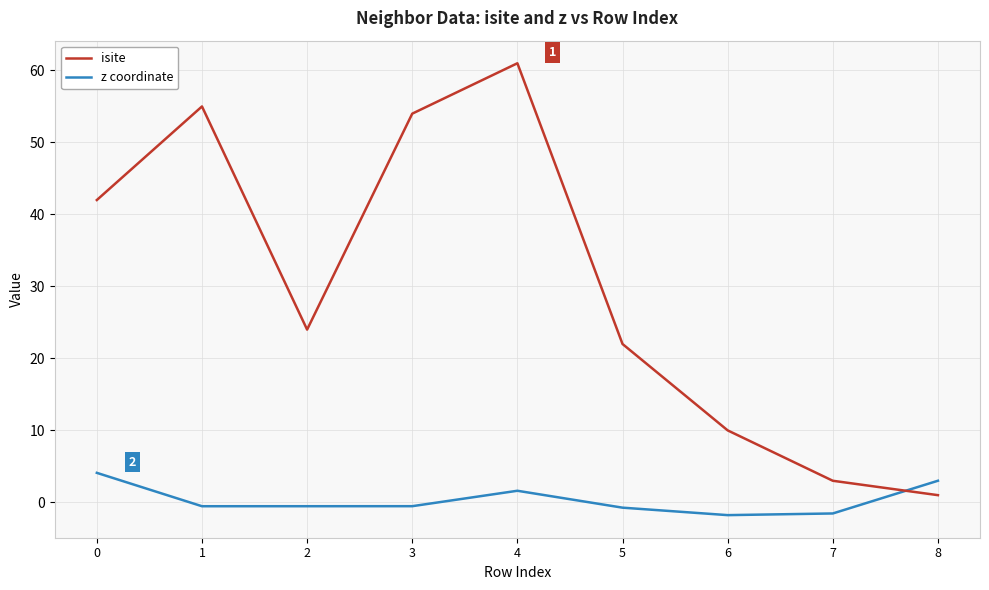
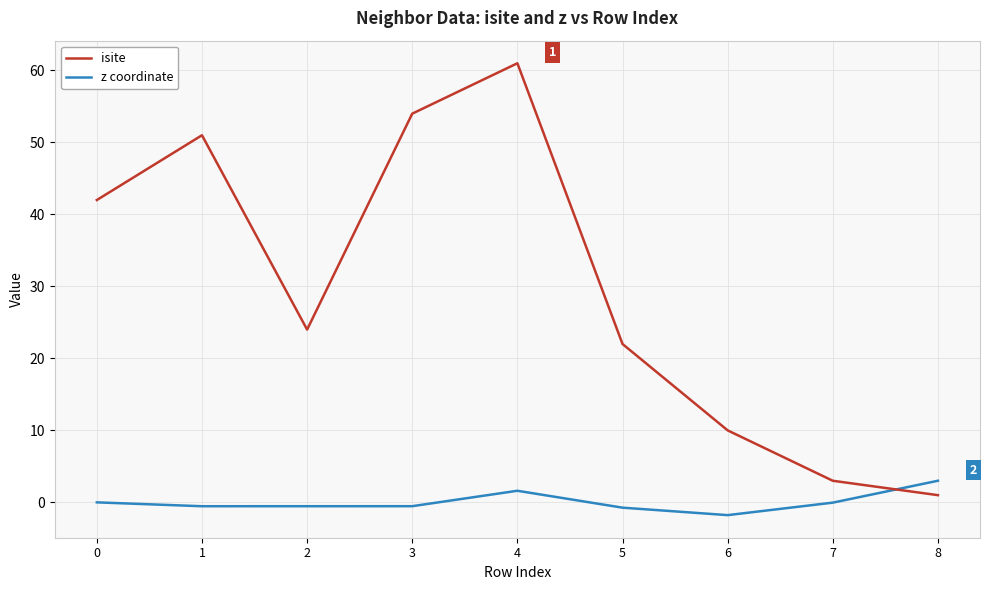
  {
    "isite": {
      "0": 42,
-     "1": 55,
+     "1": 51,
      "2": 24,
      "3": 54,
      "4": 61,
      "5": 22,
      "6": 10,
      "7": 3,
      "8": 1
    },
    "z coordinate": {
-     "0": 4,
+     "0": 0,
      "1": -1,
      "2": -1,
      "3": -1,
      "4": 2,
      "5": -1,
      "6": -2,
-     "7": -2,
+     "7": 0,
      "8": 3
    }
  }
